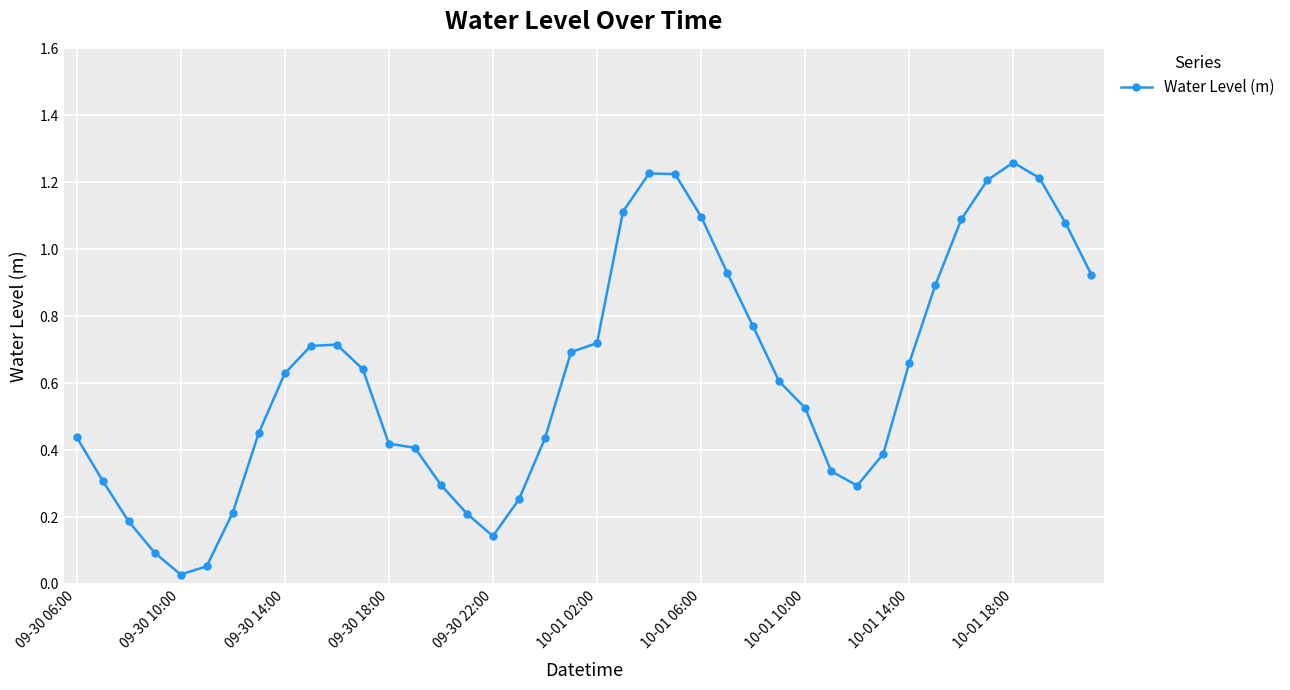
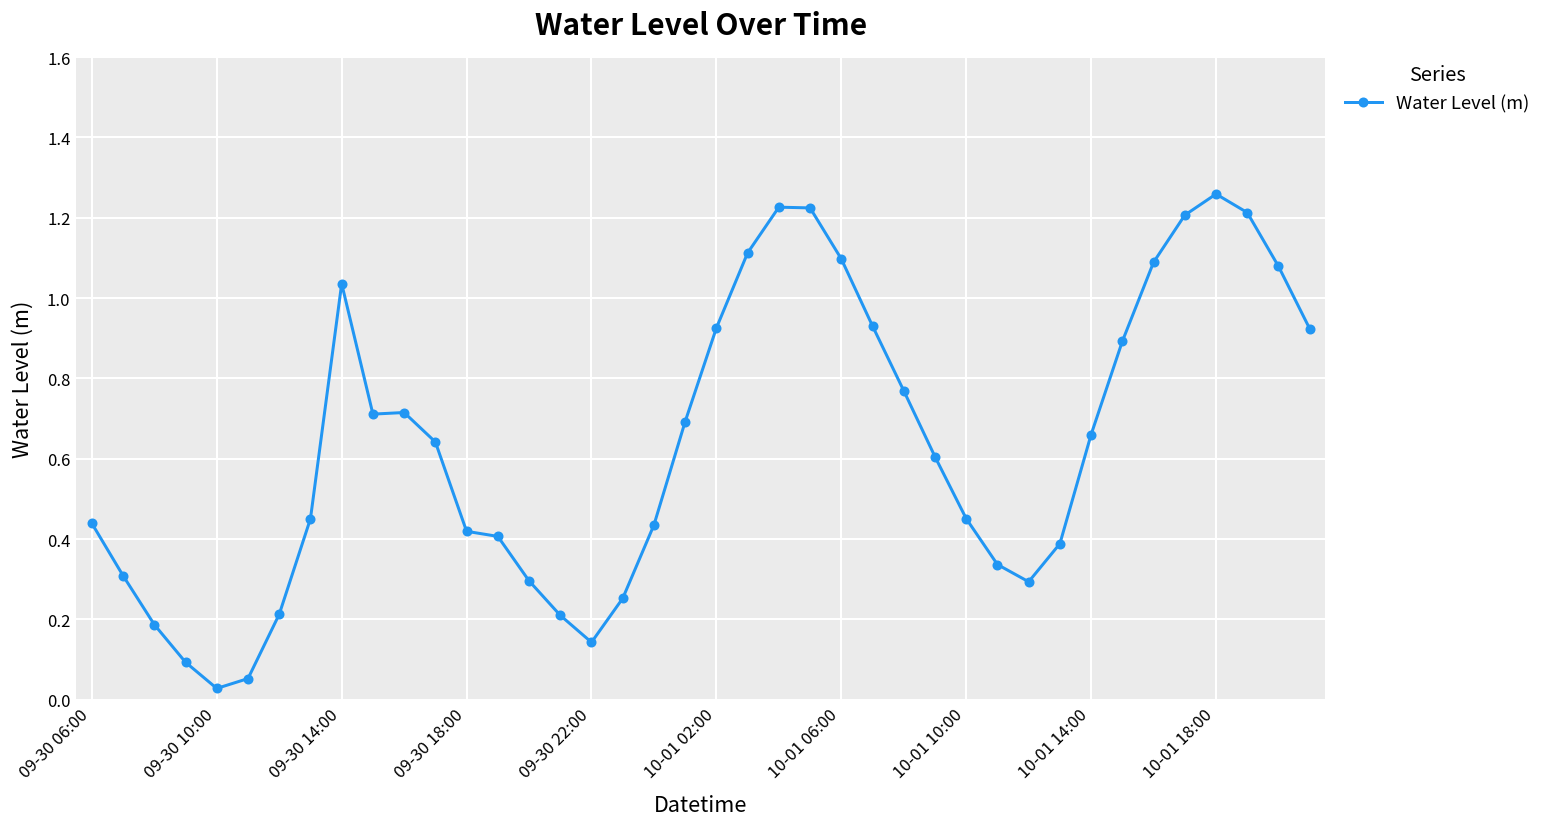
  {
    "09-30 06:00": 0.44,
    "09-30 10:00": 0.03,
-   "09-30 14:00": 0.63,
+   "09-30 14:00": 1.04,
    "09-30 18:00": 0.42,
    "09-30 22:00": 0.14,
-   "10-01 02:00": 0.72,
+   "10-01 02:00": 0.93,
    "10-01 06:00": 1.10,
-   "10-01 10:00": 0.53,
+   "10-01 10:00": 0.45,
    "10-01 14:00": 0.66,
    "10-01 18:00": 1.26
  }
